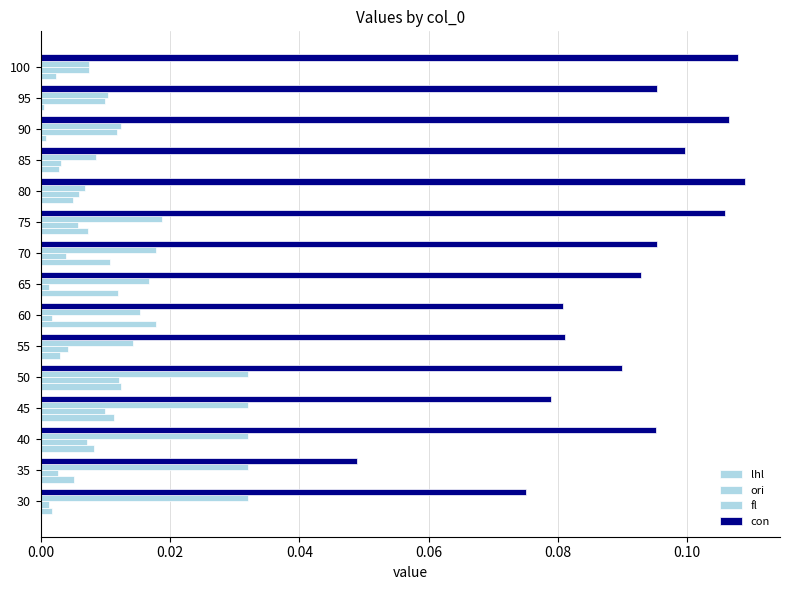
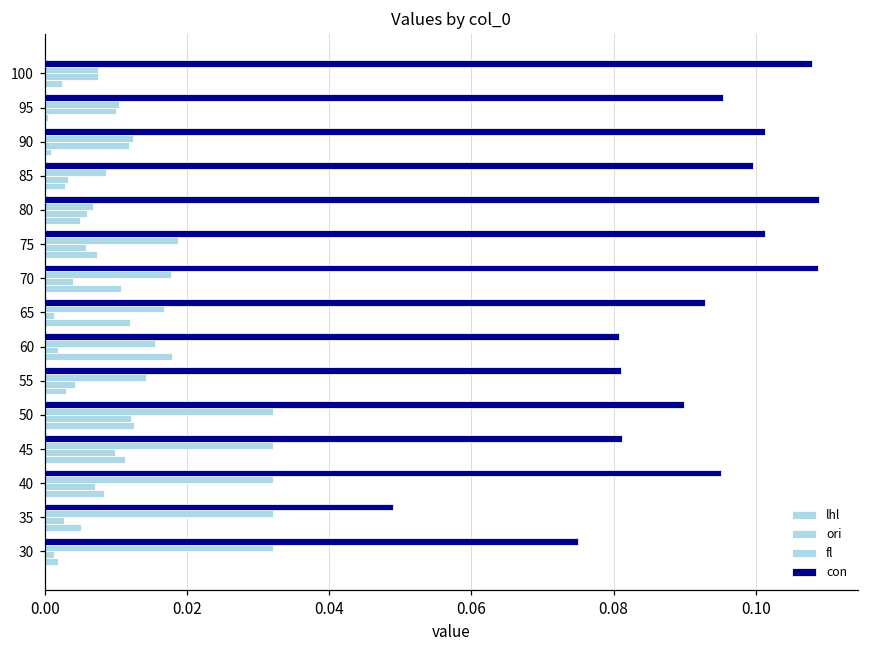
  {
    "con": {
      "100": 0.108,
      "95": 0.095,
-     "90": 0.106,
+     "90": 0.101,
      "85": 0.100,
      "80": 0.109,
-     "75": 0.106,
-     "70": 0.095,
+     "75": 0.101,
+     "70": 0.109,
      "65": 0.093,
      "60": 0.081,
      "55": 0.081,
      "50": 0.090,
-     "45": 0.079,
+     "45": 0.081,
      "40": 0.095,
      "35": 0.049,
      "30": 0.075
    }
  }
